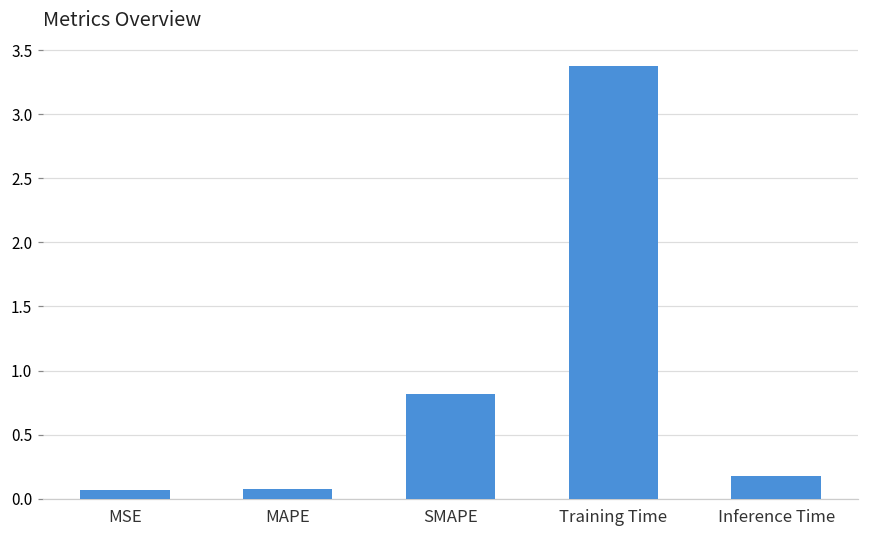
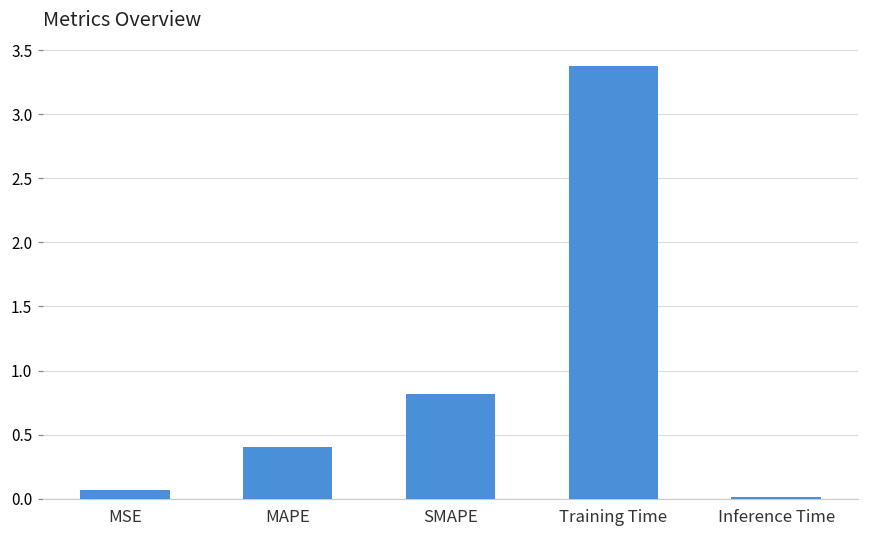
  {
    "MSE": 0.07,
-   "MAPE": 0.08,
+   "MAPE": 0.40,
    "SMAPE": 0.82,
    "Training Time": 3.38,
-   "Inference Time": 0.17
+   "Inference Time": 0.01
  }
